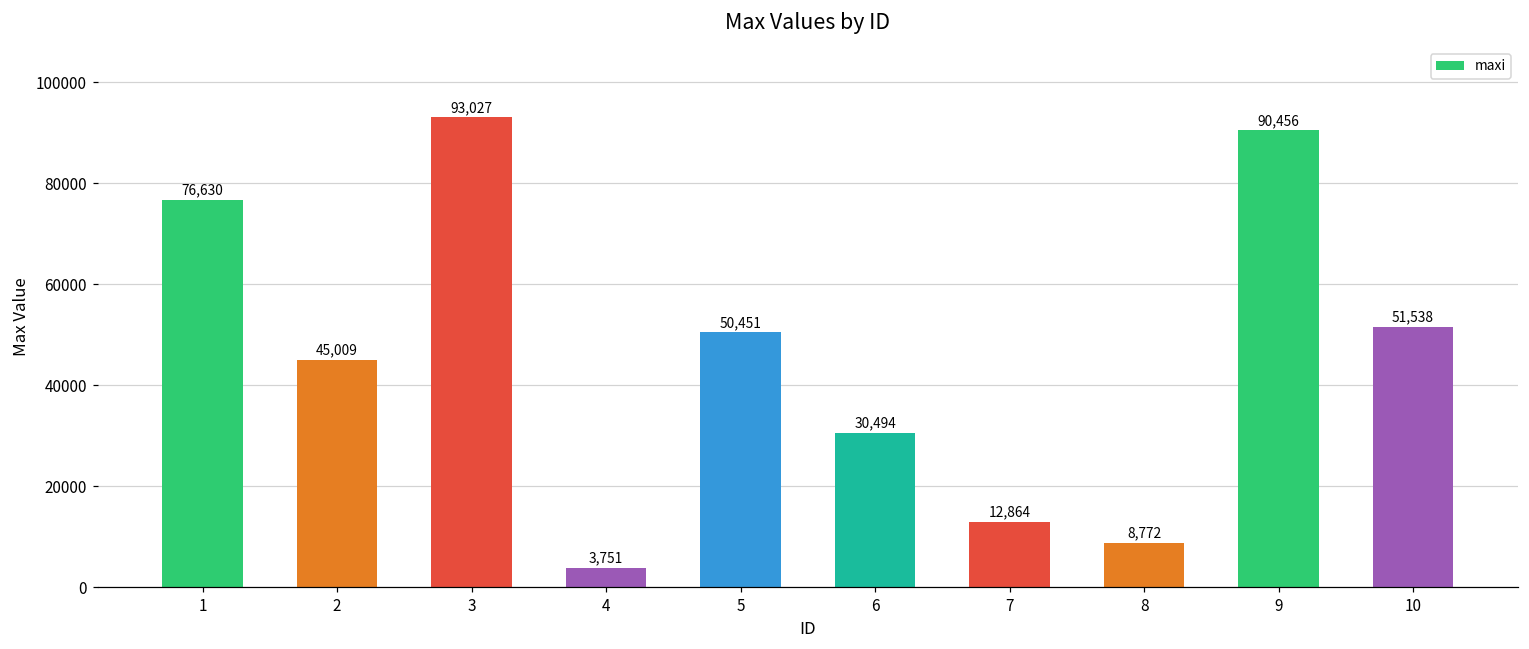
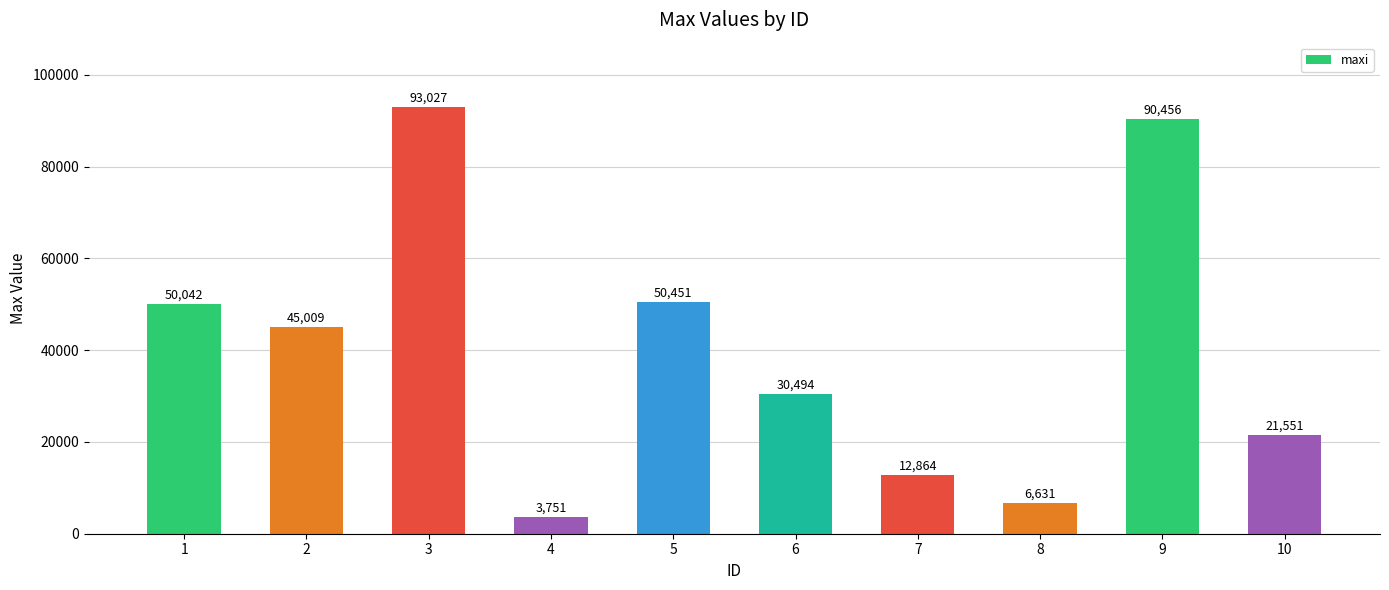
  {
-   "1": "76,630",
+   "1": "50,042",
    "2": "45,009",
    "3": "93,027",
    "4": "3,751",
    "5": "50,451",
    "6": "30,494",
    "7": "12,864",
-   "8": "8,772",
+   "8": "6,631",
    "9": "90,456",
-   "10": "51,538"
+   "10": "21,551"
  }
